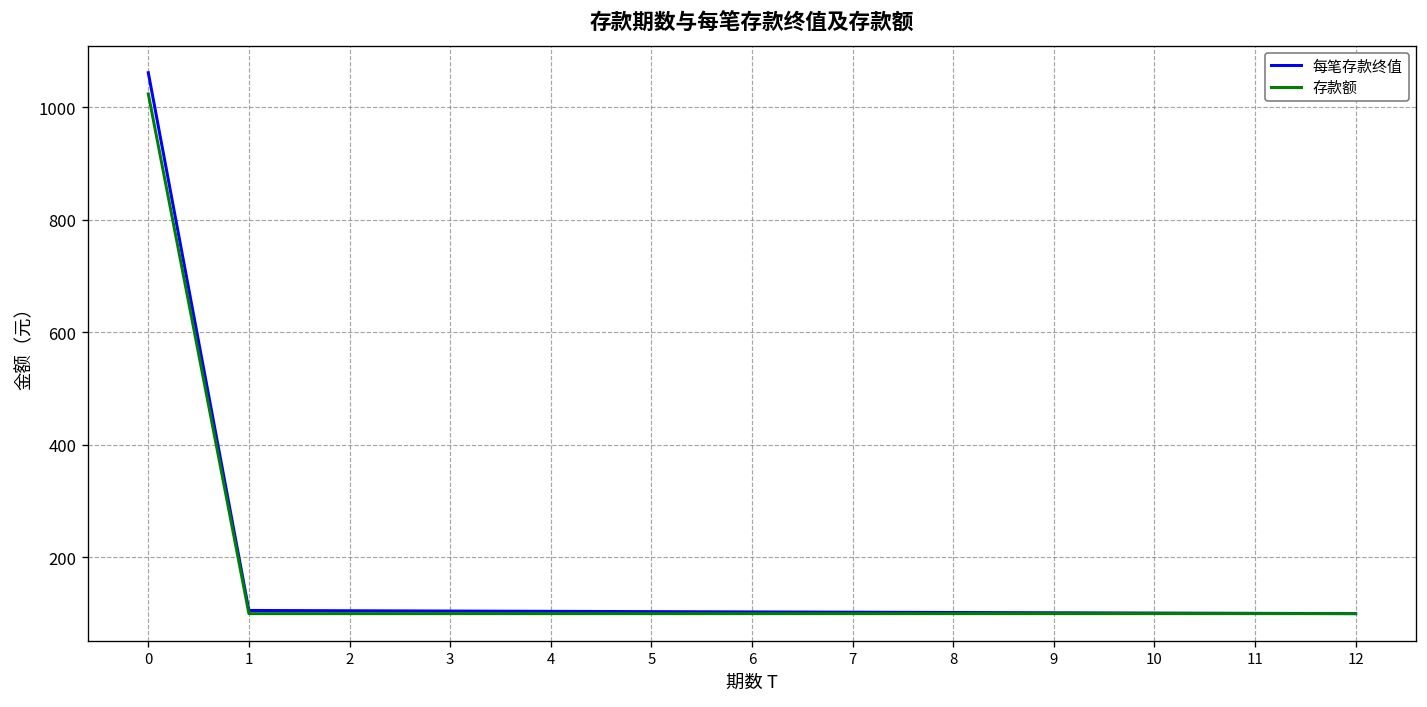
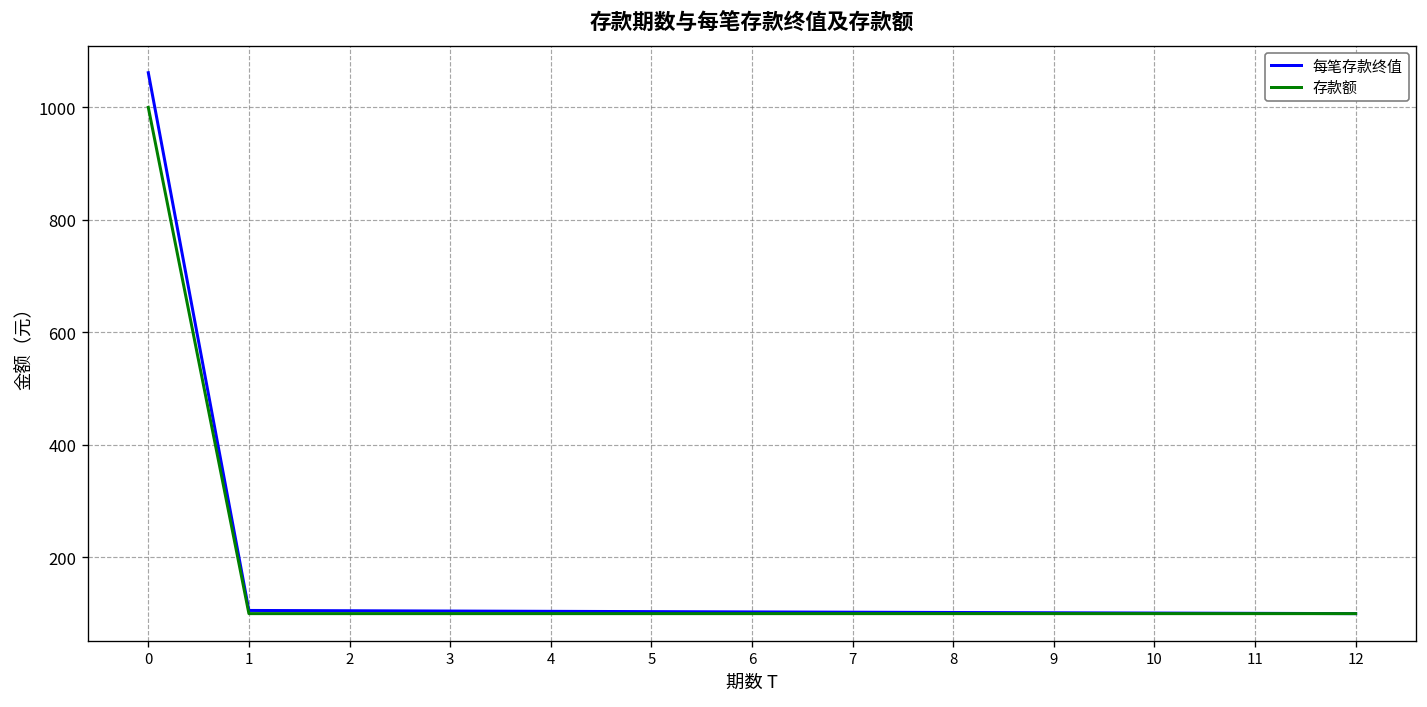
  {
    "每笔存款终值": {
      "0": 1060,
      "1": 110
    },
    "存款额": {
-     "0": 1020,
+     "0": 1000,
      "1": 100
    }
  }
